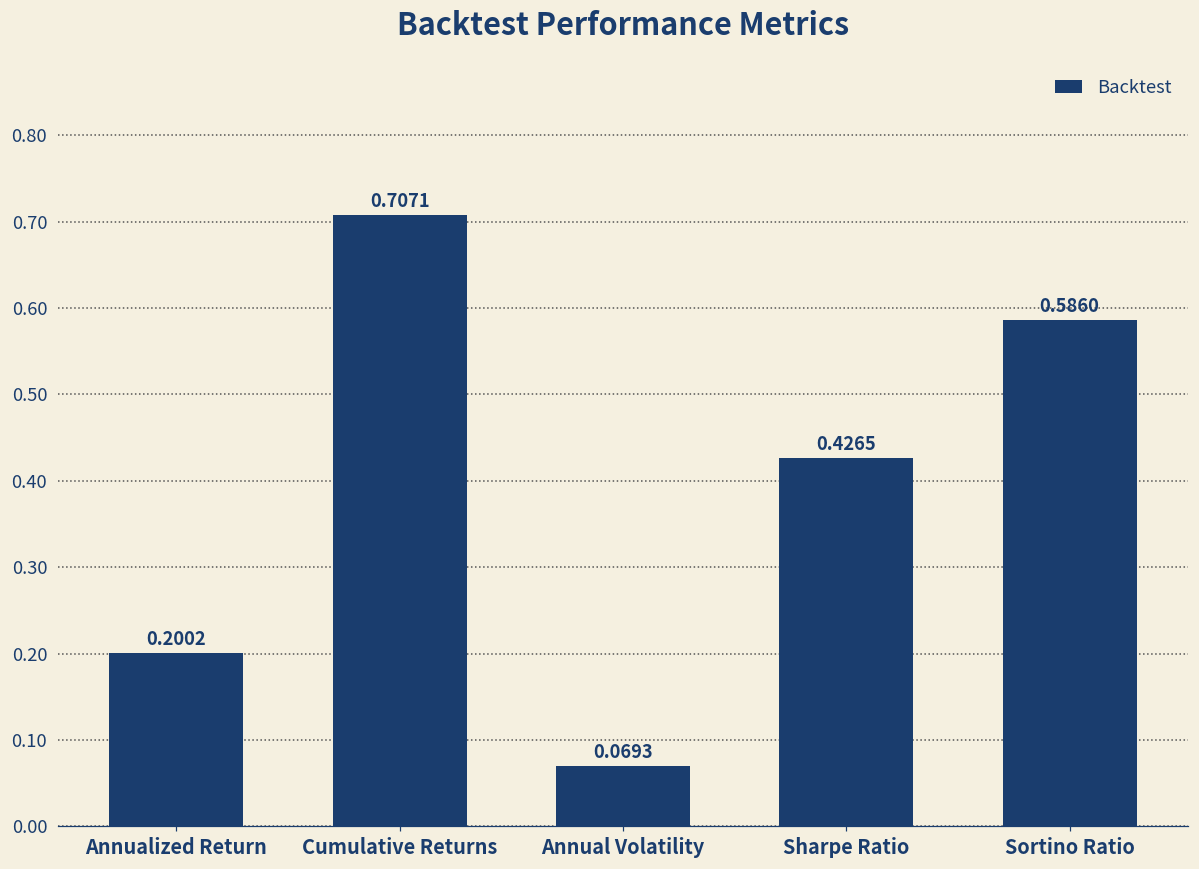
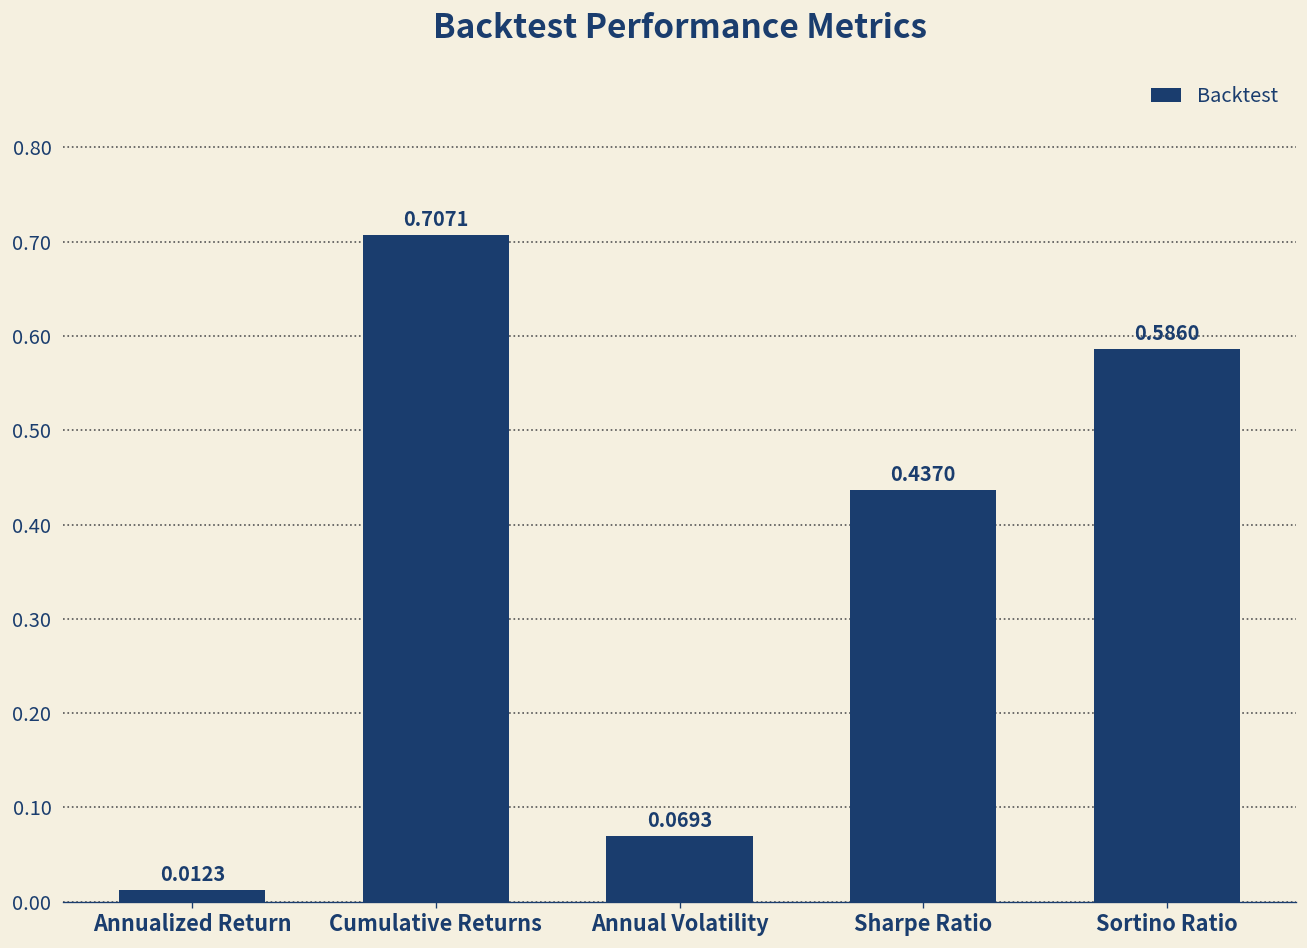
  {
-   "Annualized Return": 0.2002,
+   "Annualized Return": 0.0123,
    "Cumulative Returns": 0.7071,
    "Annual Volatility": 0.0693,
-   "Sharpe Ratio": 0.4265,
+   "Sharpe Ratio": 0.4370,
    "Sortino Ratio": 0.5860
  }
